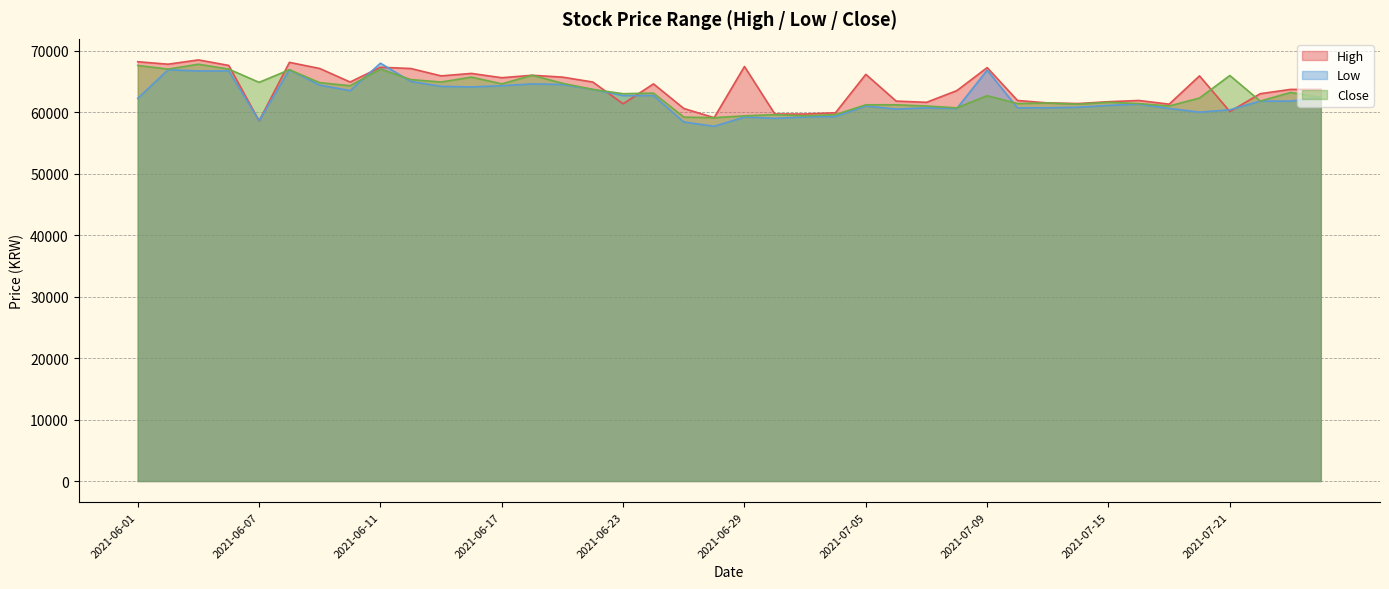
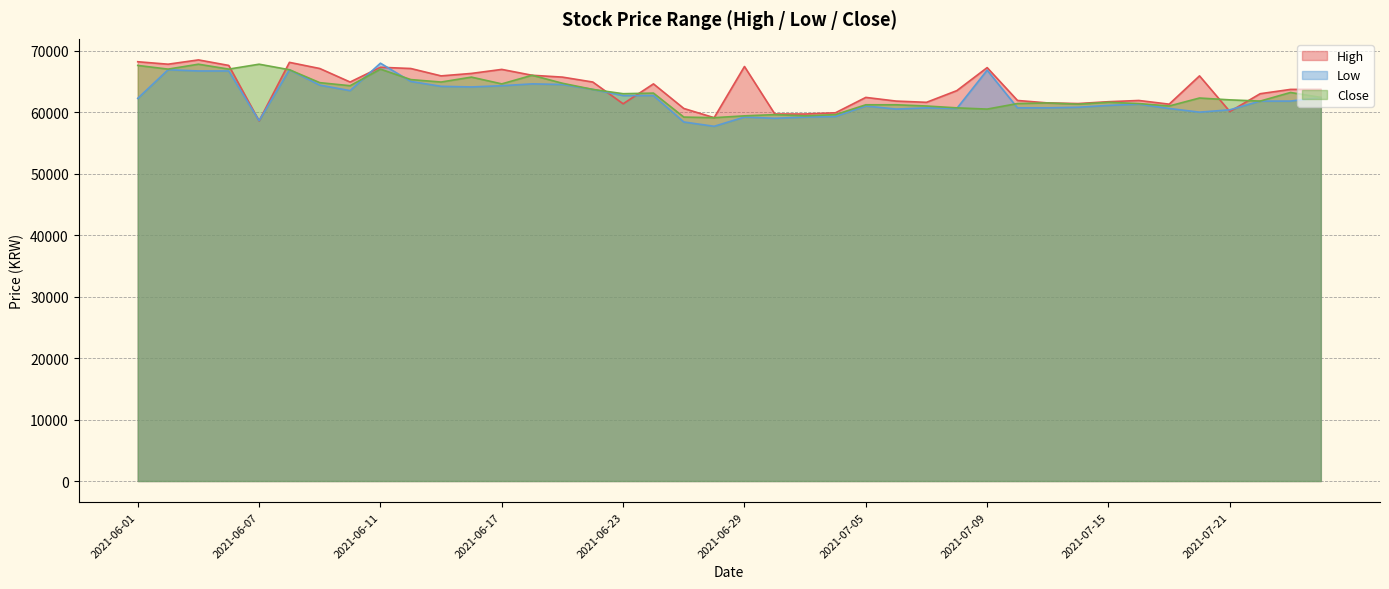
  {
    "High": {
      "2021-06-01": 68000,
-     "2021-06-17": 66000,
+     "2021-06-17": 67000,
      "2021-06-23": 61000,
      "2021-06-29": 67000,
-     "2021-07-05": 66000,
+     "2021-07-05": 62000,
      "2021-07-09": 67000
    },
    "Low": {
      "2021-06-01": 62000,
      "2021-06-11": 68000,
      "2021-07-09": 67000,
      "2021-07-15": 61000
    },
    "Close": {
      "2021-06-01": 68000,
-     "2021-06-07": 65000,
-     "2021-07-09": 63000,
-     "2021-07-21": 66000
+     "2021-06-07": 68000,
+     "2021-07-09": 61000,
+     "2021-07-21": 62000
    }
  }
